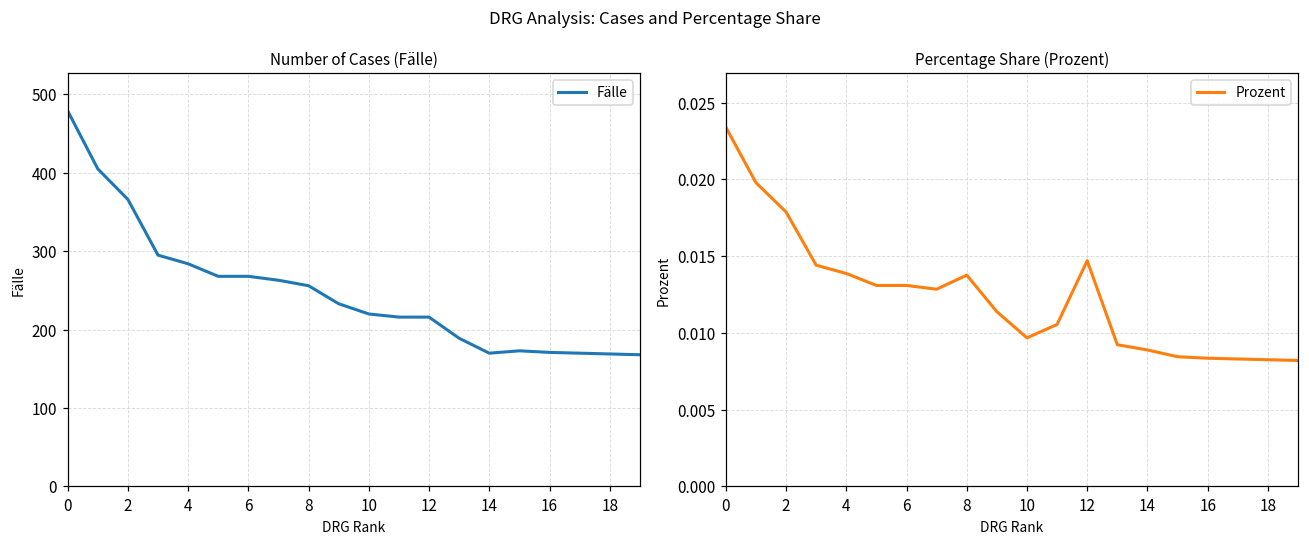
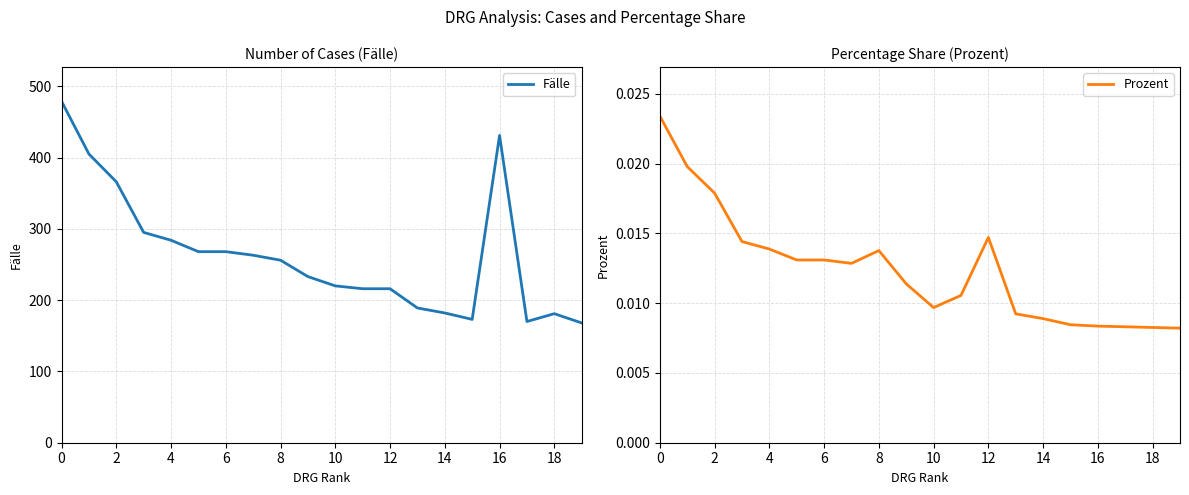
  {
    "Number of Cases (Fälle)": {
      "0": 480,
      "2": 370,
      "4": 280,
      "6": 270,
      "8": 260,
      "10": 220,
      "12": 220,
-     "14": 170,
-     "16": 170,
-     "18": 170
+     "14": 180,
+     "16": 430,
+     "18": 180
    },
    "Percentage Share (Prozent)": {
      "0": 0.0234,
      "2": 0.0179,
      "4": 0.0139,
      "6": 0.0131,
      "8": 0.0138,
      "10": 0.0097,
      "12": 0.0147,
      "14": 0.0089,
      "16": 0.0084,
      "18": 0.0083
    }
  }
